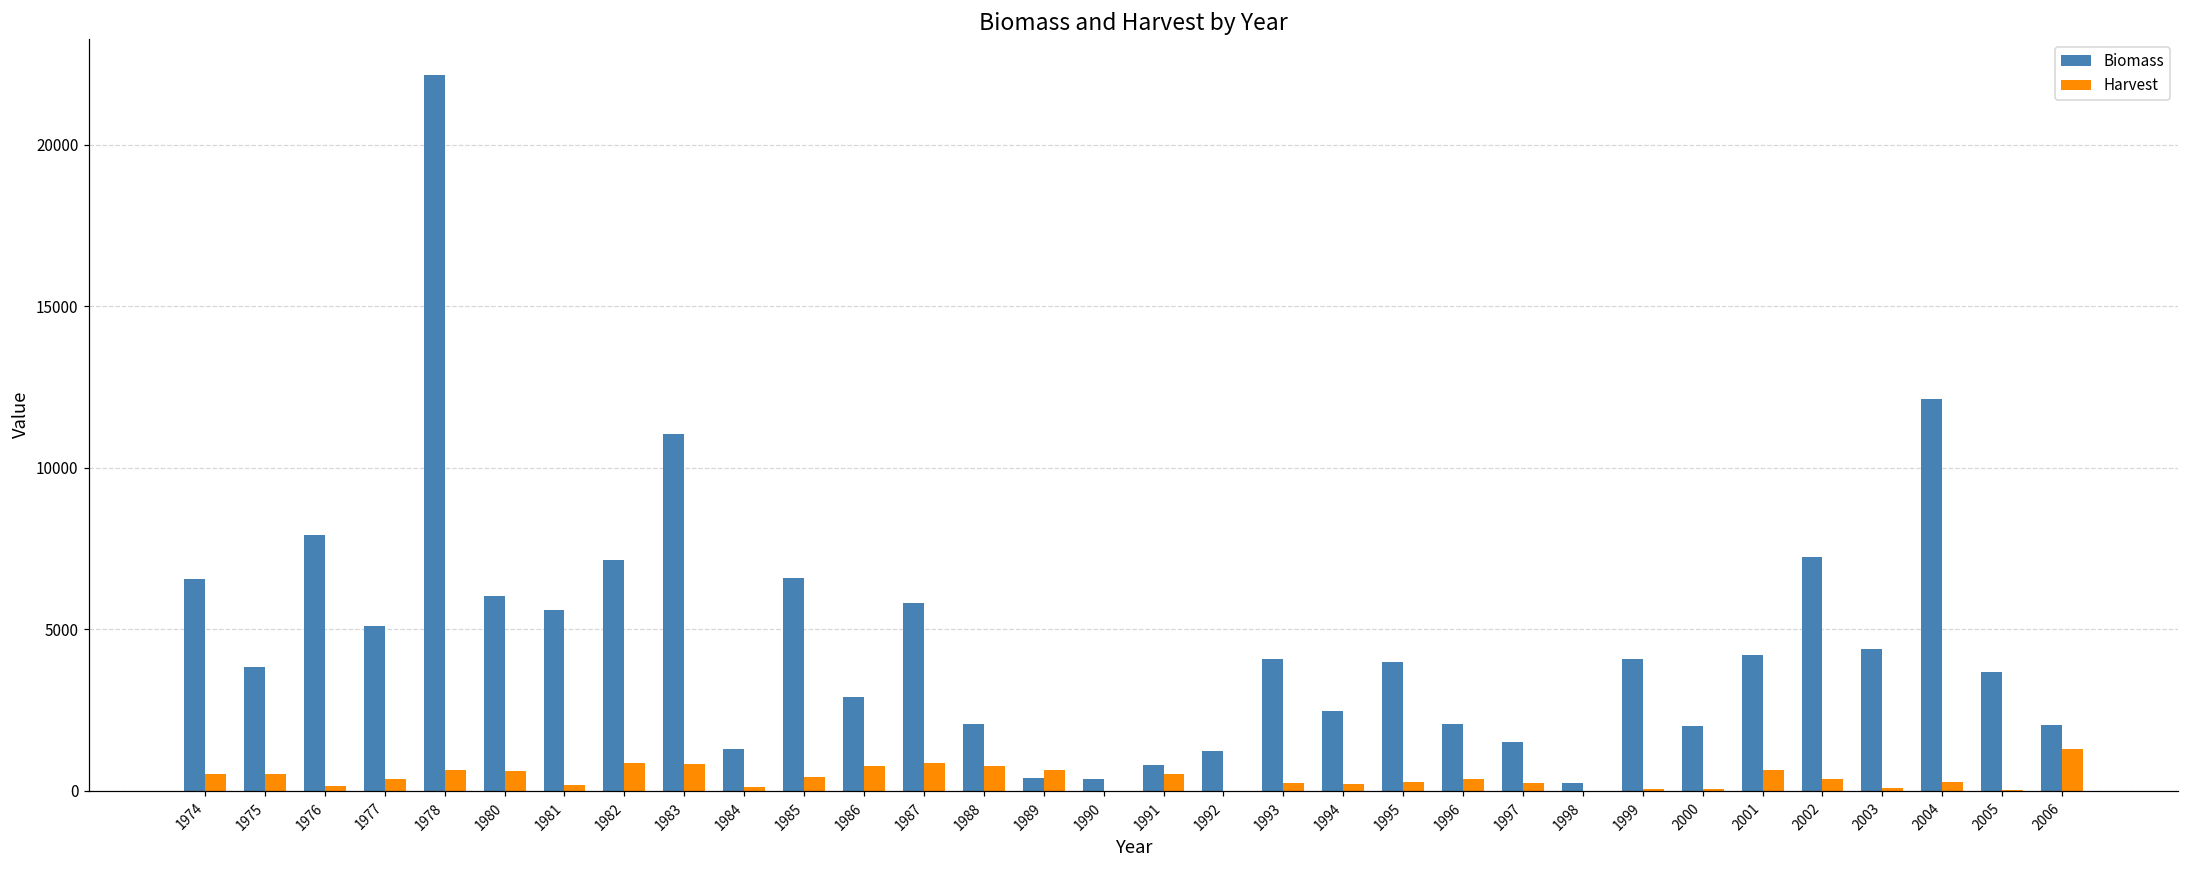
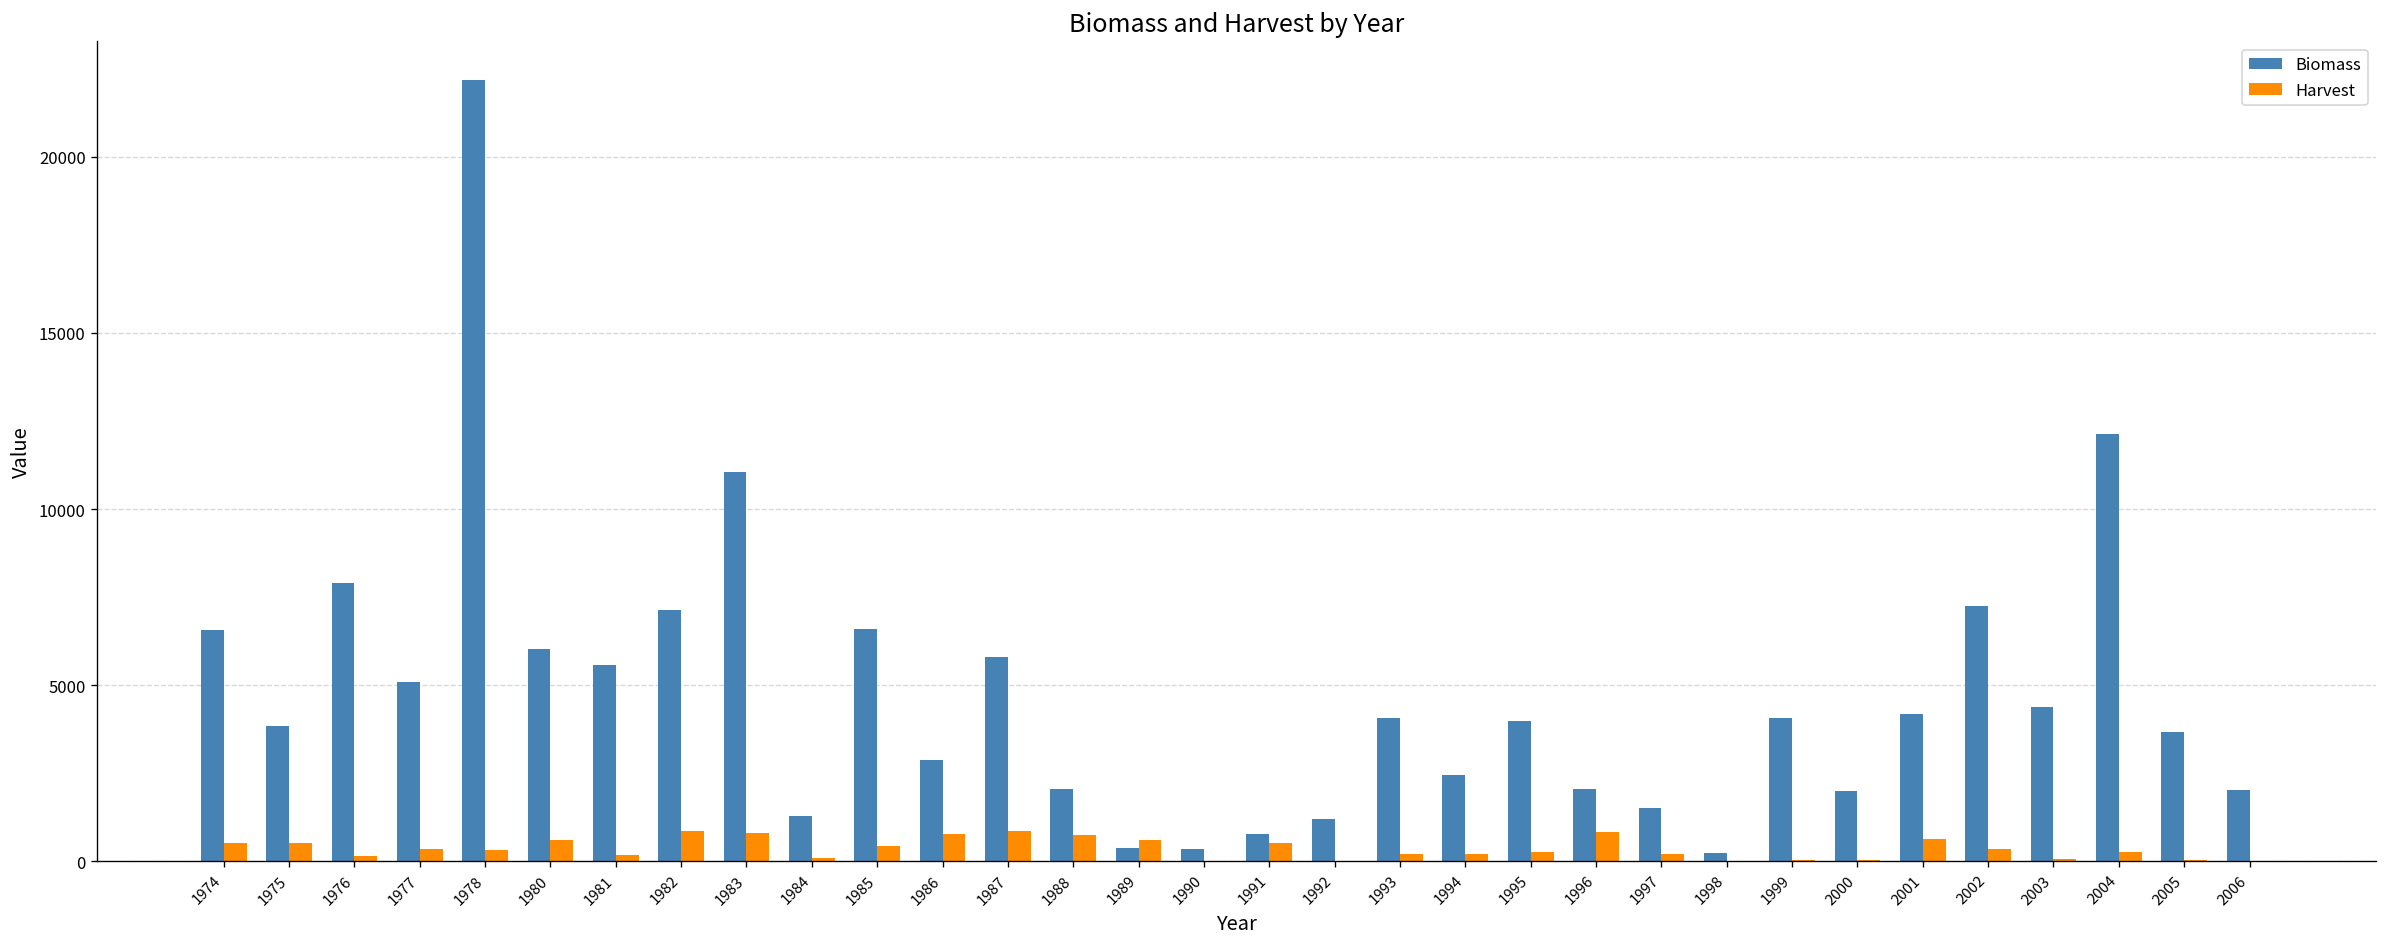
  {
    "Biomass": {
      "1974": 6600,
      "1975": 3800,
      "1976": 7900,
      "1977": 5100,
      "1978": 22200,
      "1980": 6000,
      "1981": 5600,
      "1982": 7100,
      "1983": 11000,
      "1984": 1300,
      "1985": 6600,
      "1986": 2900,
      "1987": 5800,
      "1988": 2100,
      "1989": 400,
      "1990": 300,
      "1991": 800,
      "1992": 1200,
      "1993": 4100,
      "1994": 2500,
      "1995": 4000,
      "1996": 2100,
      "1997": 1500,
      "1998": 200,
      "1999": 4100,
      "2000": 2000,
      "2001": 4200,
      "2002": 7200,
      "2003": 4400,
      "2004": 12100,
      "2005": 3700,
      "2006": 2000
    },
    "Harvest": {
      "1974": 500,
      "1975": 500,
      "1976": 100,
      "1977": 300,
-     "1978": 600,
+     "1978": 300,
      "1980": 600,
      "1981": 200,
      "1982": 900,
      "1983": 800,
      "1984": 100,
      "1985": 400,
      "1986": 800,
      "1987": 900,
      "1988": 800,
      "1989": 600,
      "1990": 0,
      "1991": 500,
      "1992": 0,
      "1993": 200,
      "1994": 200,
      "1995": 300,
-     "1996": 400,
+     "1996": 800,
      "1997": 200,
      "1998": 0,
      "2001": 600,
      "2002": 400,
      "2004": 300,
-     "2006": 1300
+     "2006": 0
    }
  }
